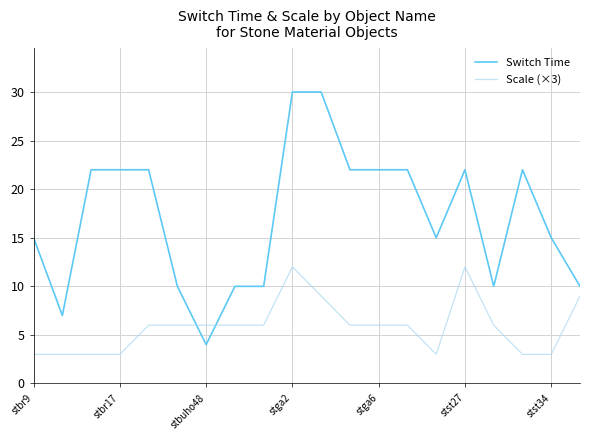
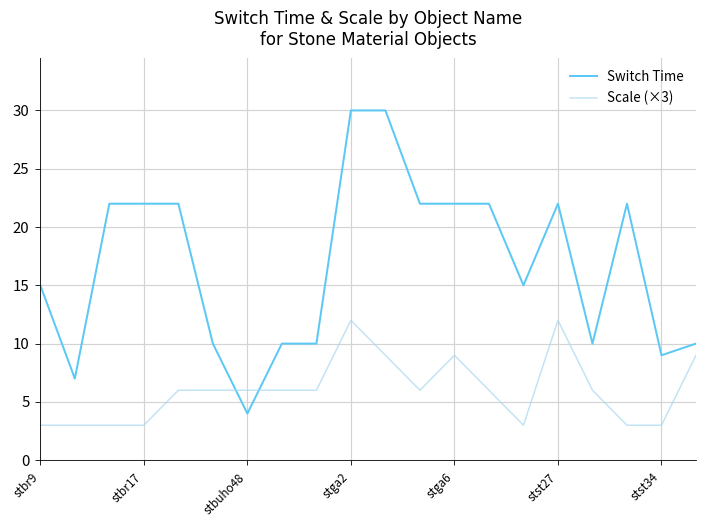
  {
    "Switch Time": {
      "stbr9": 15,
      "stbr17": 22,
      "stbuho48": 4,
      "stga2": 30,
      "stga6": 22,
      "stst27": 22,
-     "stst34": 15
+     "stst34": 9
    },
    "Scale (×3)": {
      "stbr9": 3,
      "stbr17": 3,
      "stbuho48": 6,
      "stga2": 12,
-     "stga6": 6,
+     "stga6": 9,
      "stst27": 12,
      "stst34": 3
    }
  }
